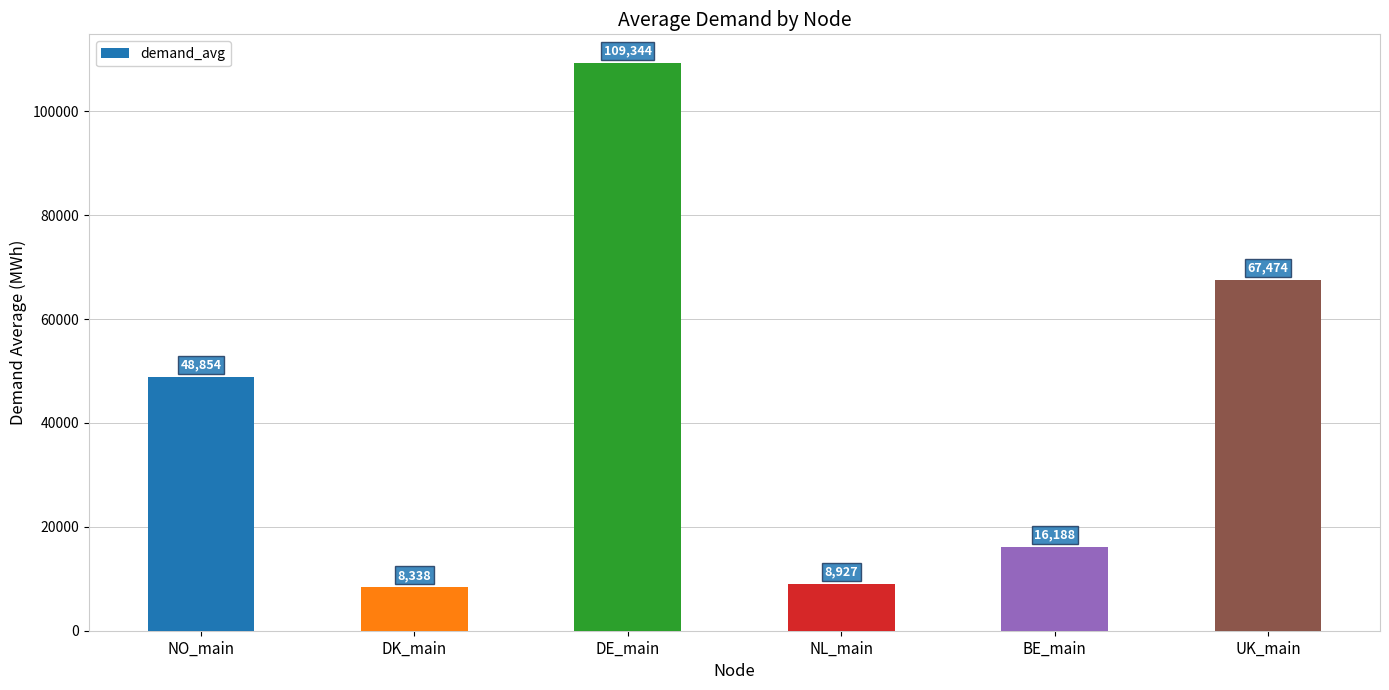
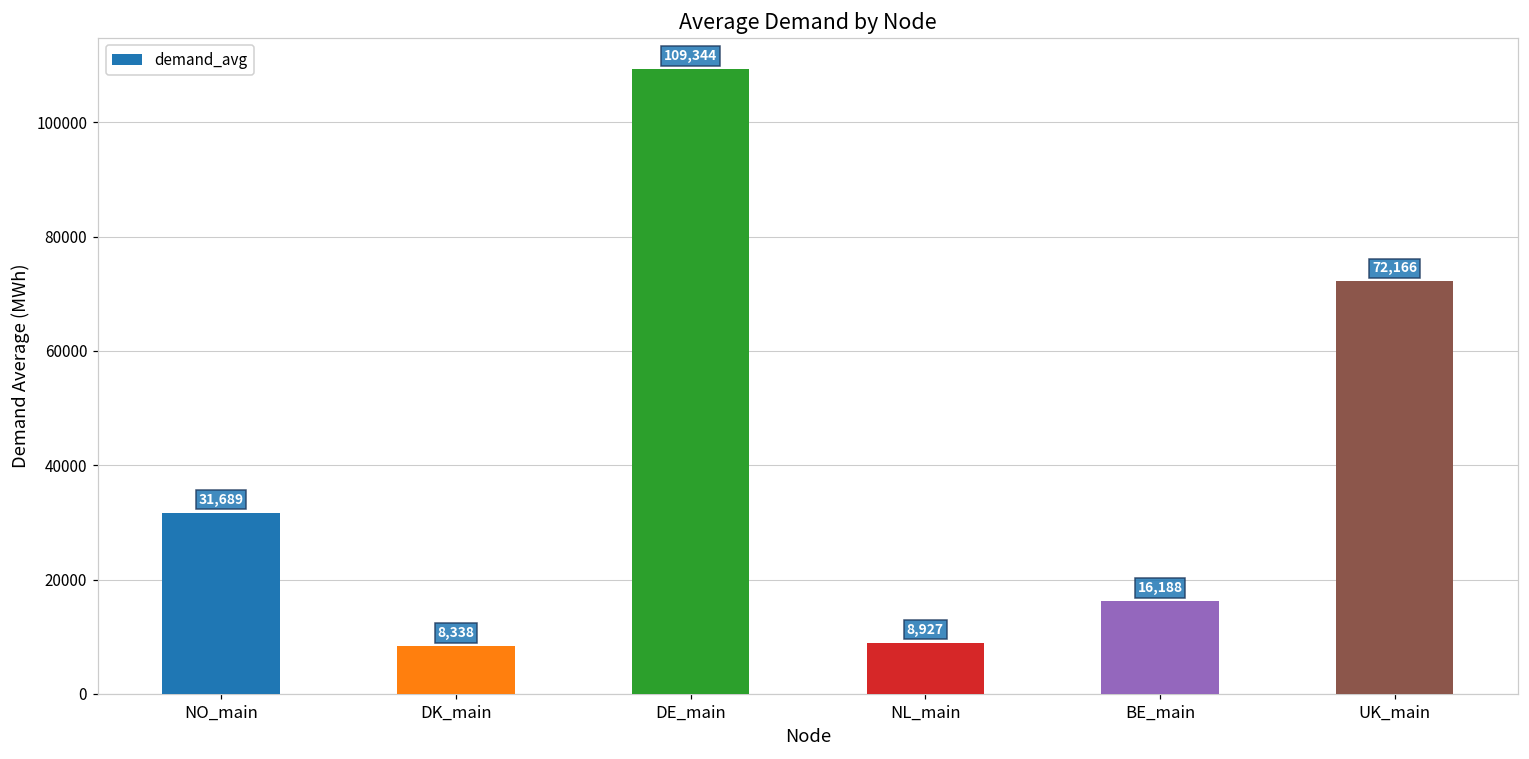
  {
-   "NO_main": "48,854",
-   "UK_main": "67,474"
+   "NO_main": "31,689",
+   "UK_main": "72,166"
  }
